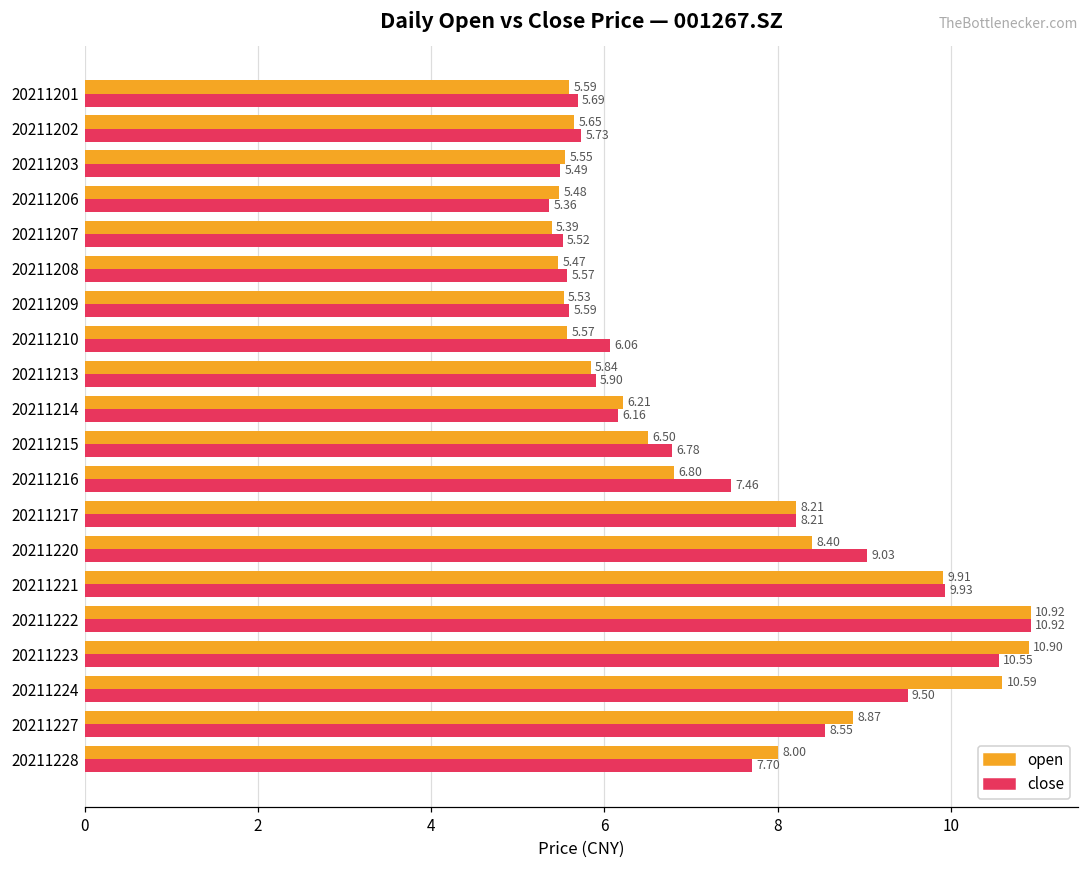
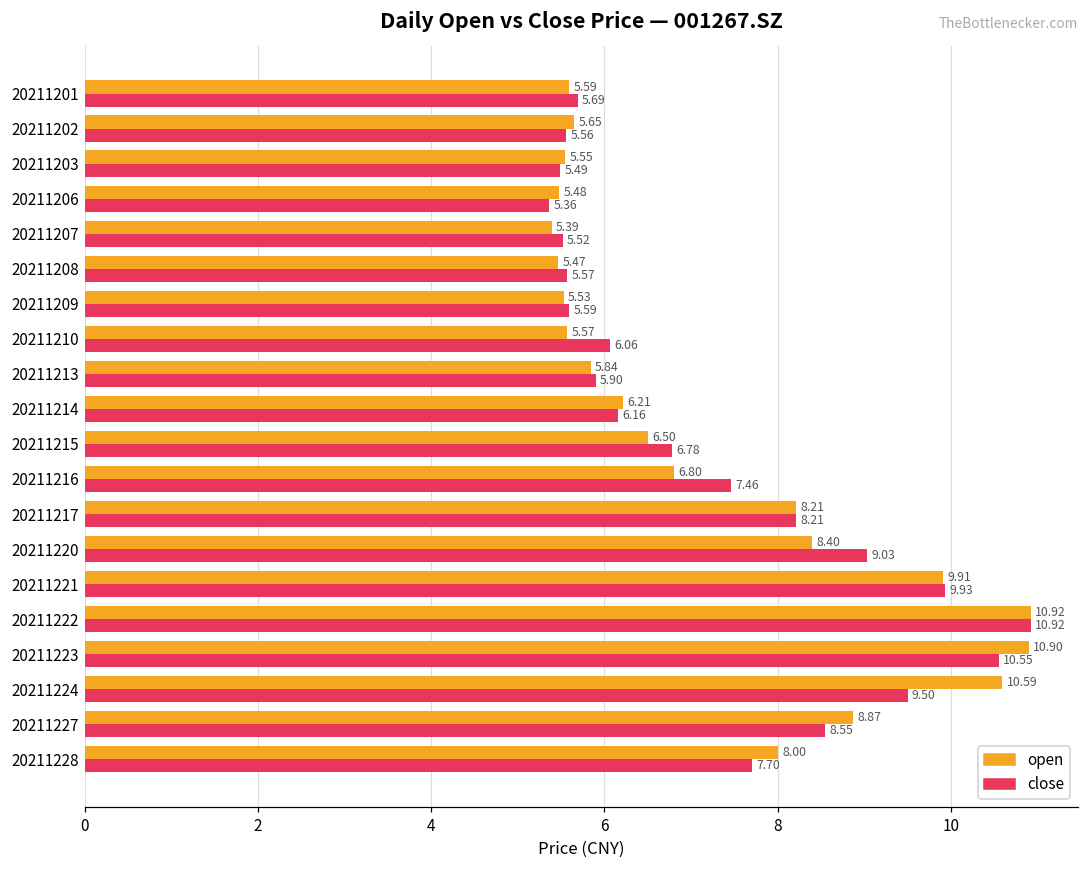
  {
    "open": {
      "20211201": 5.59,
      "20211202": 5.65,
      "20211203": 5.55,
      "20211206": 5.48,
      "20211207": 5.39,
      "20211208": 5.47,
      "20211209": 5.53,
      "20211210": 5.57,
      "20211213": 5.84,
      "20211214": 6.21,
      "20211215": 6.50,
      "20211216": 6.80,
      "20211217": 8.21,
      "20211220": 8.40,
      "20211221": 9.91,
      "20211222": 10.92,
      "20211223": 10.90,
      "20211224": 10.59,
      "20211227": 8.87,
      "20211228": 8.00
    },
    "close": {
      "20211201": 5.69,
-     "20211202": 5.73,
+     "20211202": 5.56,
      "20211203": 5.49,
      "20211206": 5.36,
      "20211207": 5.52,
      "20211208": 5.57,
      "20211209": 5.59,
      "20211210": 6.06,
      "20211213": 5.90,
      "20211214": 6.16,
      "20211215": 6.78,
      "20211216": 7.46,
      "20211217": 8.21,
      "20211220": 9.03,
      "20211221": 9.93,
      "20211222": 10.92,
      "20211223": 10.55,
      "20211224": 9.50,
      "20211227": 8.55,
      "20211228": 7.70
    }
  }
